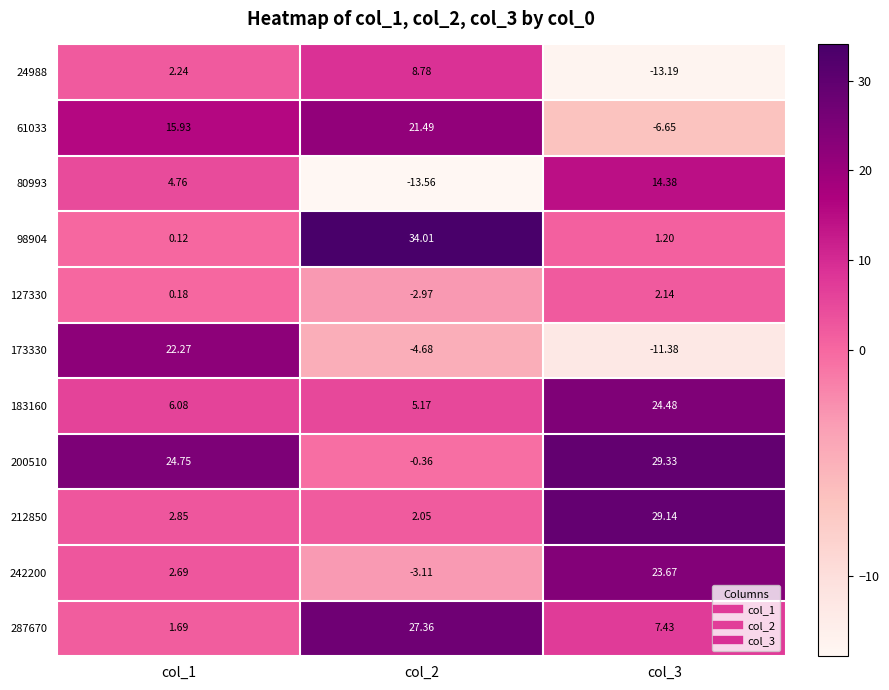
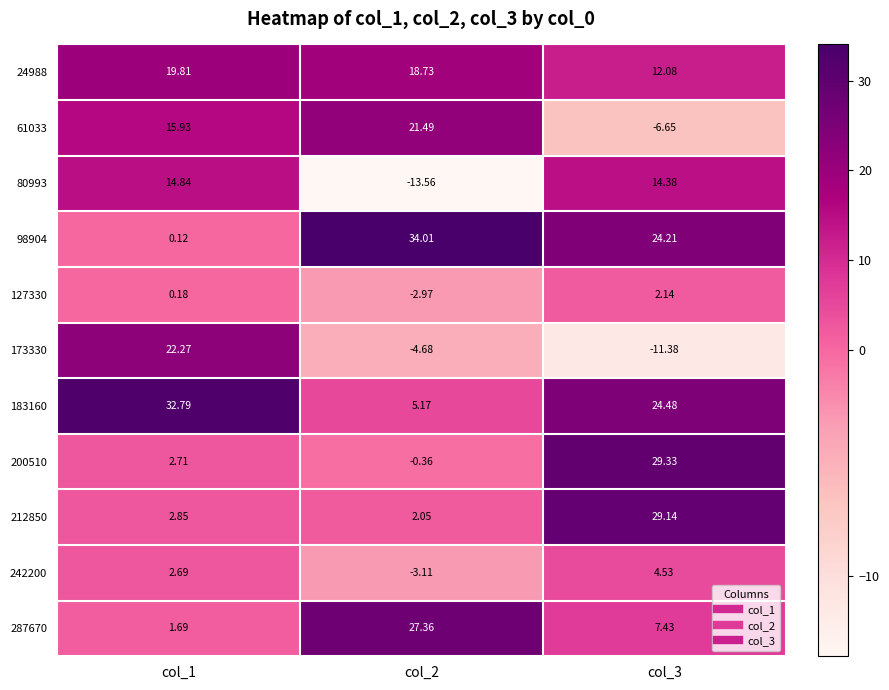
  {
    "24988": {
-     "col_1": 2.24,
-     "col_2": 8.78,
-     "col_3": -13.19
+     "col_1": 19.81,
+     "col_2": 18.73,
+     "col_3": 12.08
    },
    "61033": {
      "col_1": 15.93,
      "col_2": 21.49,
      "col_3": -6.65
    },
    "80993": {
-     "col_1": 4.76,
+     "col_1": 14.84,
      "col_2": -13.56,
      "col_3": 14.38
    },
    "98904": {
      "col_1": 0.12,
      "col_2": 34.01,
-     "col_3": 1.20
+     "col_3": 24.21
    },
    "127330": {
      "col_1": 0.18,
      "col_2": -2.97,
      "col_3": 2.14
    },
    "173330": {
      "col_1": 22.27,
      "col_2": -4.68,
      "col_3": -11.38
    },
    "183160": {
-     "col_1": 6.08,
+     "col_1": 32.79,
      "col_2": 5.17,
      "col_3": 24.48
    },
    "200510": {
-     "col_1": 24.75,
+     "col_1": 2.71,
      "col_2": -0.36,
      "col_3": 29.33
    },
    "212850": {
      "col_1": 2.85,
      "col_2": 2.05,
      "col_3": 29.14
    },
    "242200": {
      "col_1": 2.69,
      "col_2": -3.11,
-     "col_3": 23.67
+     "col_3": 4.53
    },
    "287670": {
      "col_1": 1.69,
      "col_2": 27.36,
      "col_3": 7.43
    }
  }
